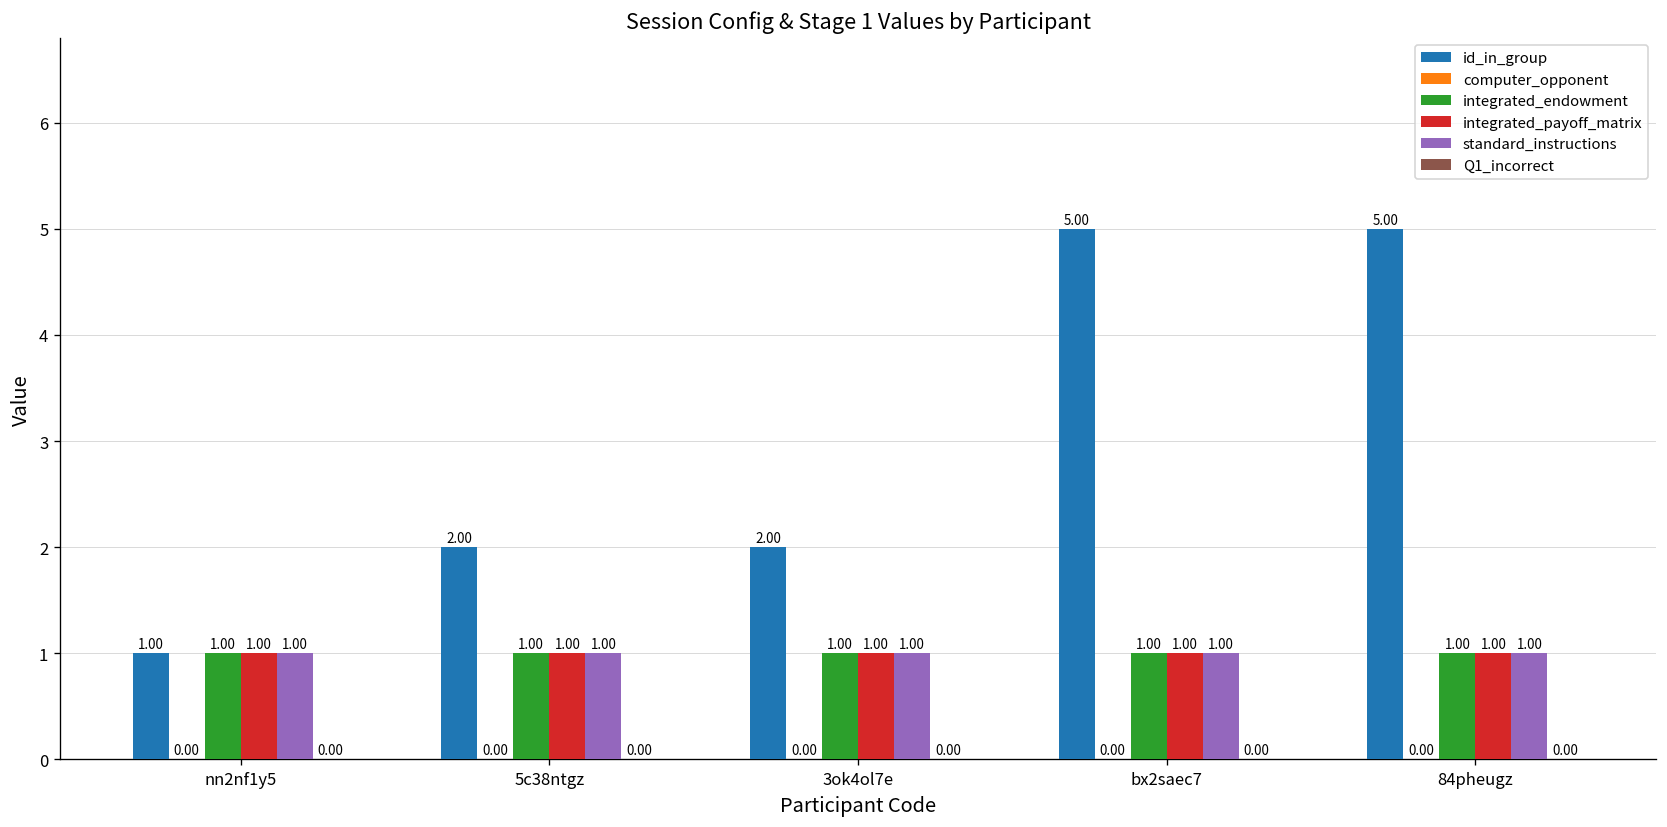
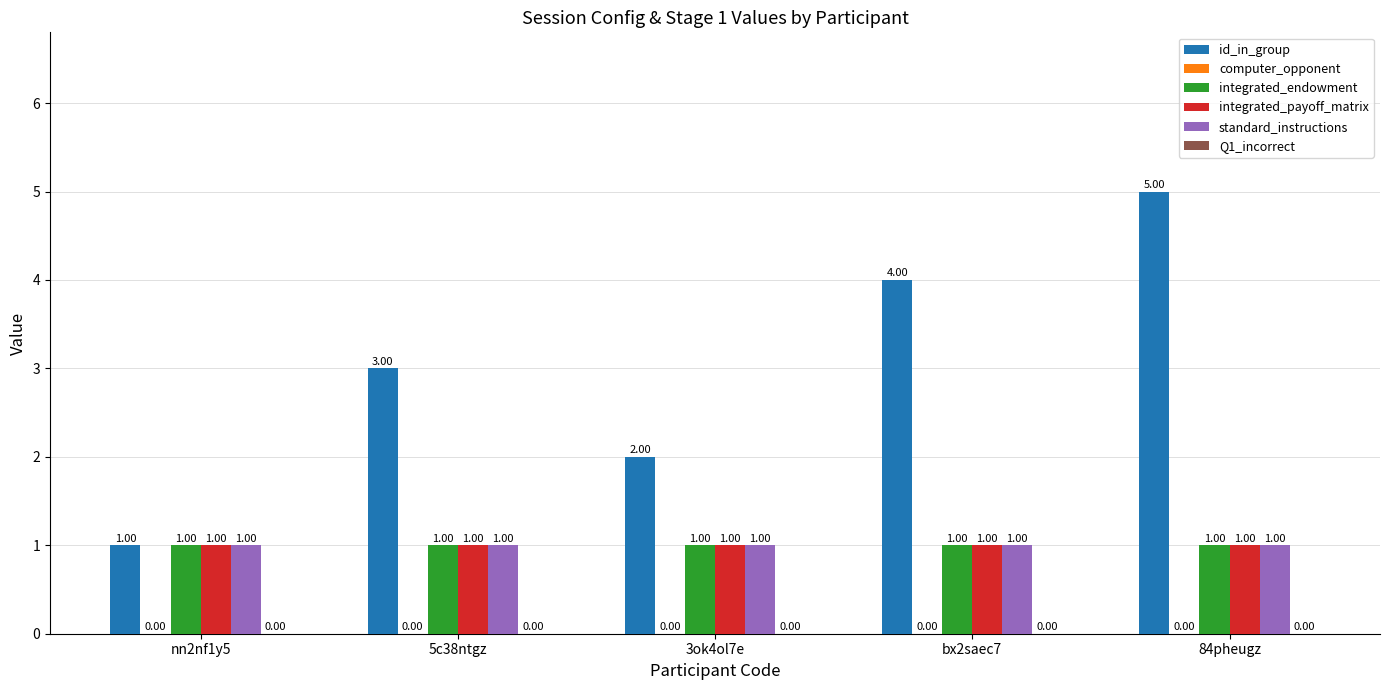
  {
    "id_in_group": {
      "nn2nf1y5": 1.00,
-     "5c38ntgz": 2.00,
+     "5c38ntgz": 3.00,
      "3ok4ol7e": 2.00,
-     "bx2saec7": 5.00,
+     "bx2saec7": 4.00,
      "84pheugz": 5.00
    },
    "computer_opponent": {
      "nn2nf1y5": 0.00,
      "5c38ntgz": 0.00,
      "3ok4ol7e": 0.00,
      "bx2saec7": 0.00,
      "84pheugz": 0.00
    },
    "integrated_endowment": {
      "nn2nf1y5": 1.00,
      "5c38ntgz": 1.00,
      "3ok4ol7e": 1.00,
      "bx2saec7": 1.00,
      "84pheugz": 1.00
    },
    "integrated_payoff_matrix": {
      "nn2nf1y5": 1.00,
      "5c38ntgz": 1.00,
      "3ok4ol7e": 1.00,
      "bx2saec7": 1.00,
      "84pheugz": 1.00
    },
    "standard_instructions": {
      "nn2nf1y5": 1.00,
      "5c38ntgz": 1.00,
      "3ok4ol7e": 1.00,
      "bx2saec7": 1.00,
      "84pheugz": 1.00
    },
    "Q1_incorrect": {
      "nn2nf1y5": 0.00,
      "5c38ntgz": 0.00,
      "3ok4ol7e": 0.00,
      "bx2saec7": 0.00,
      "84pheugz": 0.00
    }
  }
